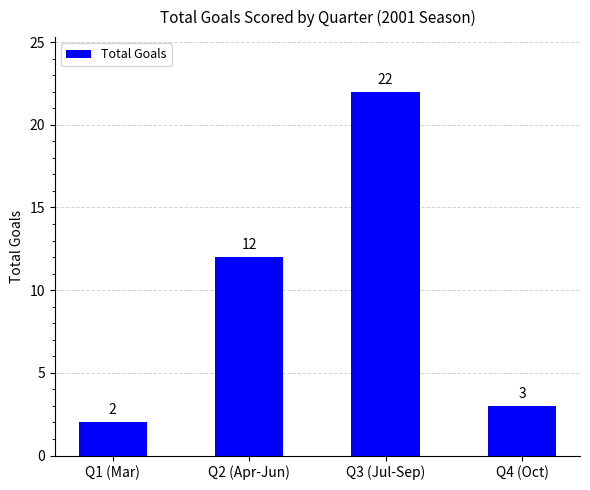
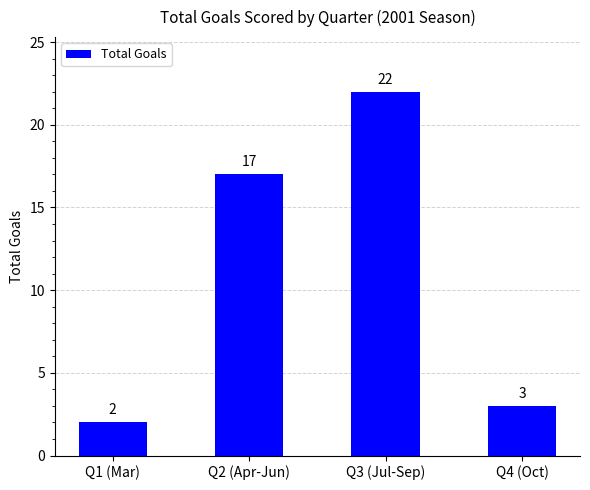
  {
    "Q1 (Mar)": 2,
-   "Q2 (Apr-Jun)": 12,
+   "Q2 (Apr-Jun)": 17,
    "Q3 (Jul-Sep)": 22,
    "Q4 (Oct)": 3
  }
